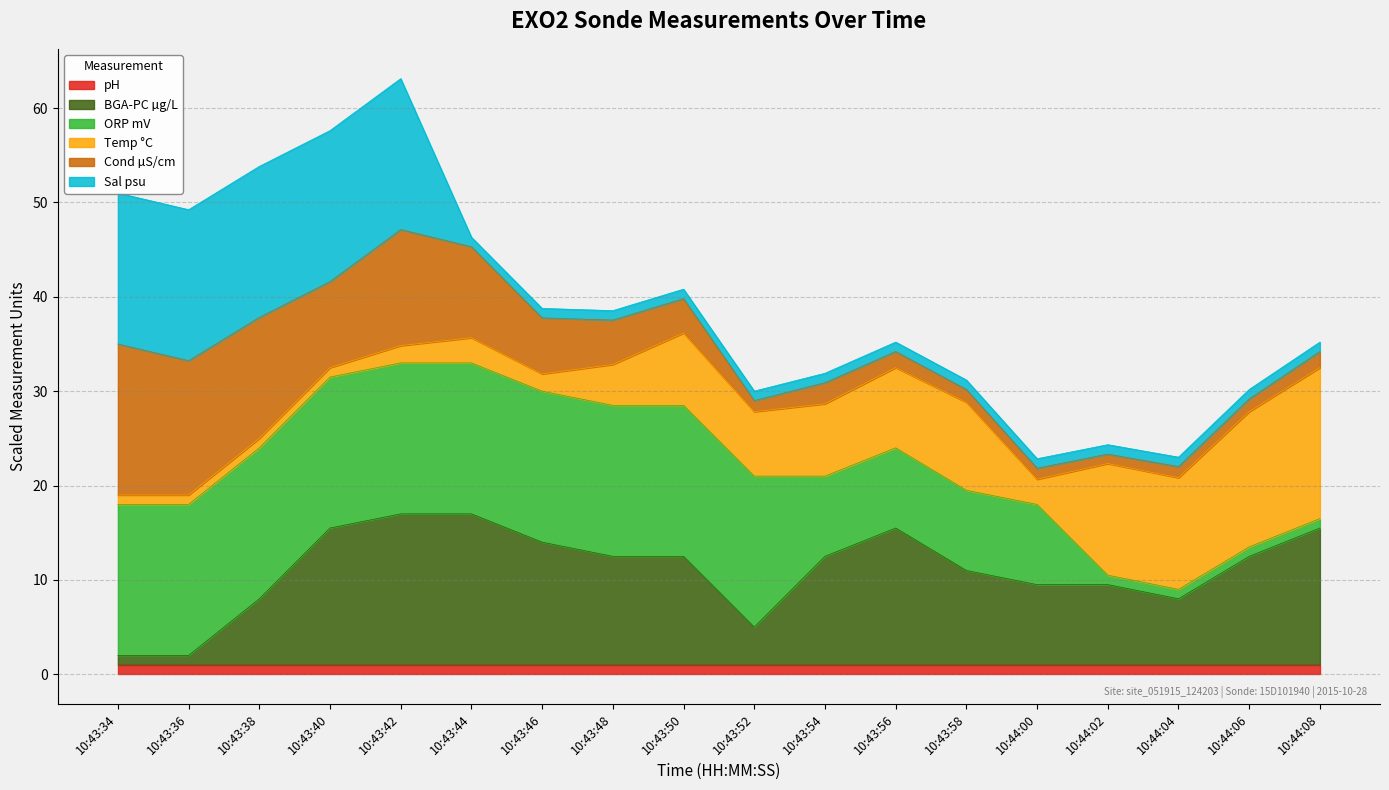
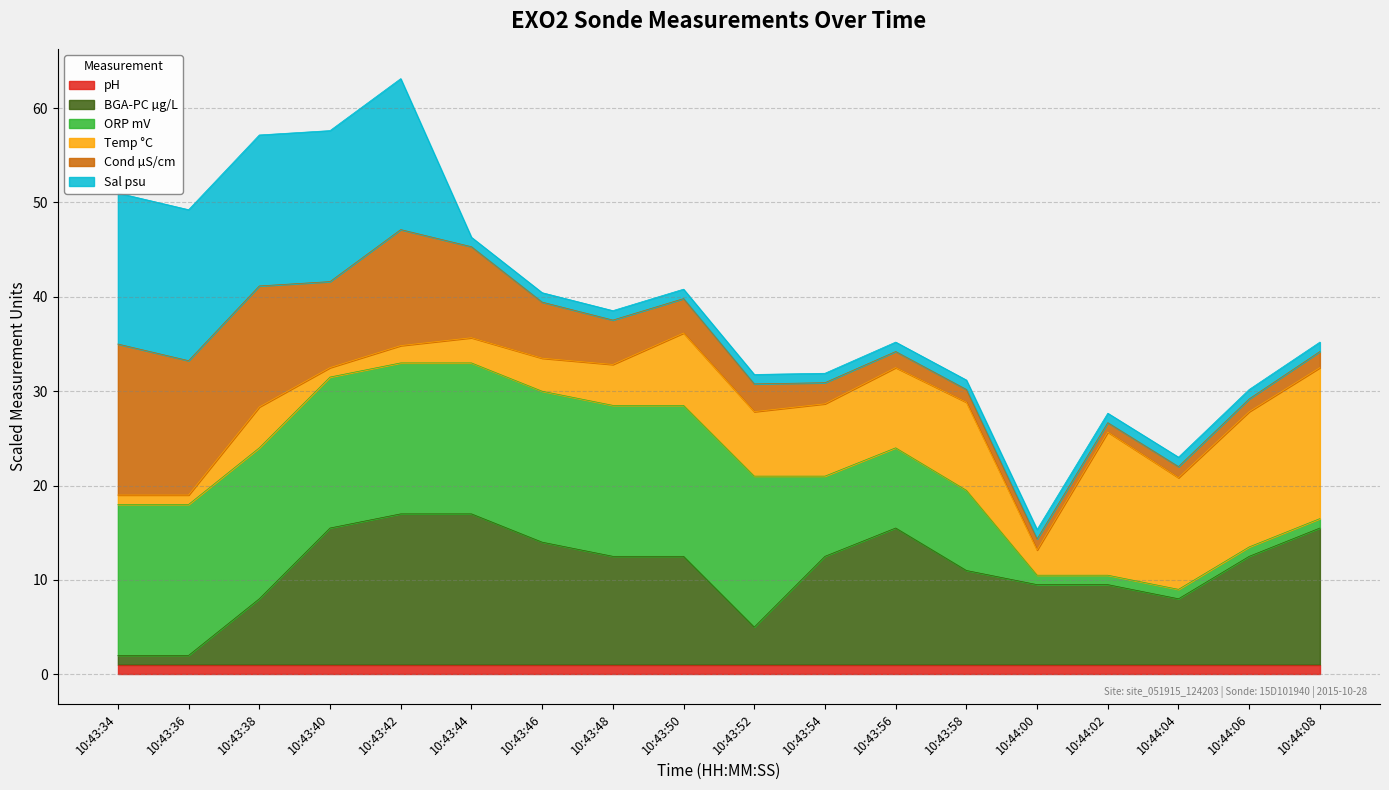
  {
    "pH": {
      "10:43:34": 1,
      "10:43:36": 1,
      "10:43:38": 1,
      "10:43:40": 1,
      "10:43:42": 1,
      "10:43:44": 1,
      "10:43:46": 1,
      "10:43:48": 1,
      "10:43:50": 1,
      "10:43:52": 1,
      "10:43:54": 1,
      "10:43:56": 1,
      "10:43:58": 1,
      "10:44:00": 1
    },
    "BGA-PC µg/L": {
      "10:43:34": 1,
      "10:43:36": 1,
      "10:43:38": 7,
      "10:43:40": 15,
      "10:43:42": 16,
      "10:43:44": 16,
      "10:43:46": 13,
      "10:43:48": 12,
      "10:43:50": 12,
      "10:43:52": 4,
      "10:43:54": 12,
      "10:43:56": 15,
      "10:43:58": 10,
      "10:44:00": 9,
      "10:44:02": 9,
      "10:44:04": 7,
      "10:44:06": 12,
      "10:44:08": 15
    },
    "ORP mV": {
      "10:43:34": 16,
      "10:43:36": 16,
      "10:43:38": 16,
      "10:43:40": 16,
      "10:43:42": 16,
      "10:43:44": 16,
      "10:43:46": 16,
      "10:43:48": 16,
      "10:43:50": 16,
      "10:43:52": 16,
      "10:43:54": 9,
      "10:43:56": 9,
      "10:43:58": 9,
-     "10:44:00": 9,
+     "10:44:00": 1,
      "10:44:02": 1,
      "10:44:04": 1,
      "10:44:06": 1,
      "10:44:08": 1
    },
    "Temp °C": {
      "10:43:34": 1,
      "10:43:36": 1,
-     "10:43:38": 1,
+     "10:43:38": 4,
      "10:43:40": 1,
      "10:43:42": 2,
      "10:43:44": 3,
-     "10:43:46": 2,
+     "10:43:46": 4,
      "10:43:48": 4,
      "10:43:50": 8,
      "10:43:52": 7,
      "10:43:54": 8,
      "10:43:56": 8,
      "10:43:58": 9,
      "10:44:00": 3,
-     "10:44:02": 12,
+     "10:44:02": 15,
      "10:44:04": 12,
      "10:44:06": 14,
      "10:44:08": 16
    },
    "Cond µS/cm": {
      "10:43:34": 16,
      "10:43:36": 14,
      "10:43:38": 13,
      "10:43:40": 9,
      "10:43:42": 12,
      "10:43:44": 10,
      "10:43:46": 6,
      "10:43:48": 5,
      "10:43:50": 4,
-     "10:43:52": 1,
+     "10:43:52": 3,
      "10:43:54": 2,
      "10:43:56": 2,
      "10:43:58": 1,
      "10:44:00": 1,
      "10:44:02": 1,
      "10:44:04": 1,
      "10:44:06": 1,
      "10:44:08": 2
    },
    "Sal psu": {
      "10:43:36": 16,
      "10:43:38": 16,
      "10:43:40": 16,
      "10:43:42": 16,
      "10:43:44": 1,
      "10:43:46": 1,
      "10:43:48": 1,
      "10:43:50": 1,
      "10:43:52": 1,
      "10:43:54": 1,
      "10:43:56": 1,
      "10:43:58": 1,
      "10:44:00": 1,
      "10:44:02": 1,
      "10:44:04": 1,
      "10:44:06": 1,
      "10:44:08": 1
    }
  }
